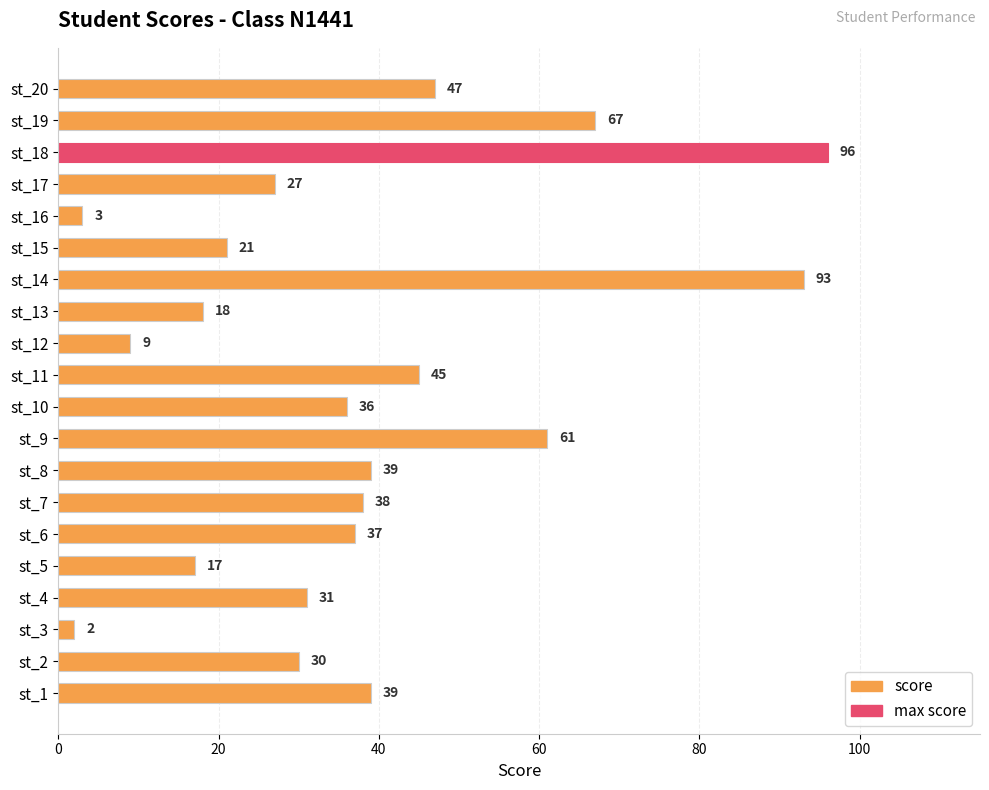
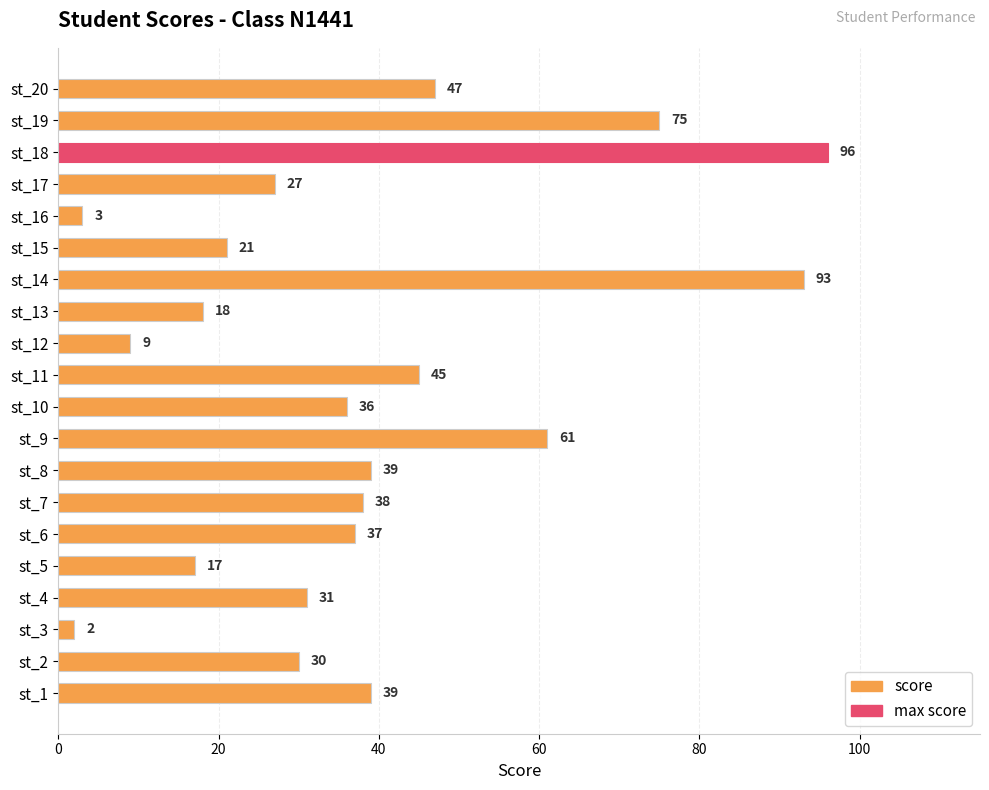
  {
    "st_20": 47,
-   "st_19": 67,
+   "st_19": 75,
    "st_18": 96,
    "st_17": 27,
    "st_16": 3,
    "st_15": 21,
    "st_14": 93,
    "st_13": 18,
    "st_12": 9,
    "st_11": 45,
    "st_10": 36,
    "st_9": 61,
    "st_8": 39,
    "st_7": 38,
    "st_6": 37,
    "st_5": 17,
    "st_4": 31,
    "st_3": 2,
    "st_2": 30,
    "st_1": 39
  }
